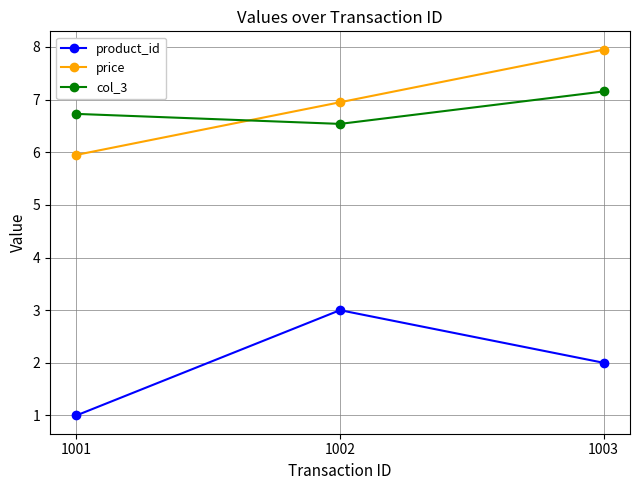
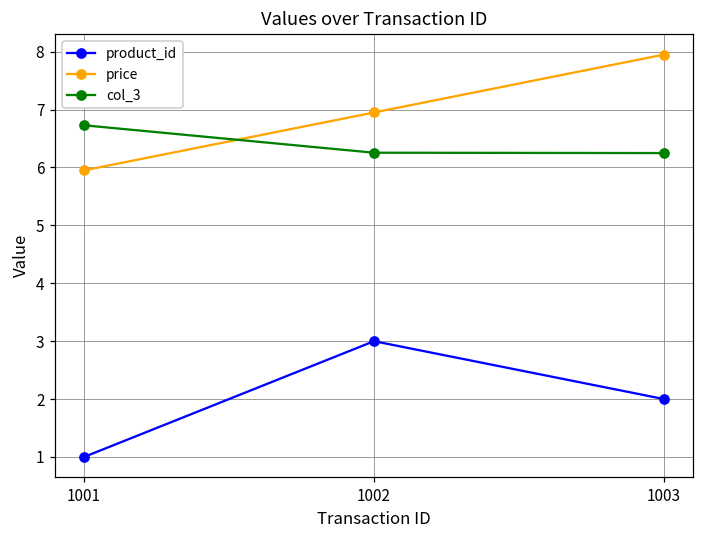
  {
    "product_id": {
      "1001": 1.0,
      "1002": 3.0,
      "1003": 2.0
    },
    "price": {
      "1001": 6.0,
      "1002": 7.0,
      "1003": 8.0
    },
    "col_3": {
      "1001": 6.7,
-     "1002": 6.5,
-     "1003": 7.2
+     "1002": 6.3,
+     "1003": 6.2
    }
  }
